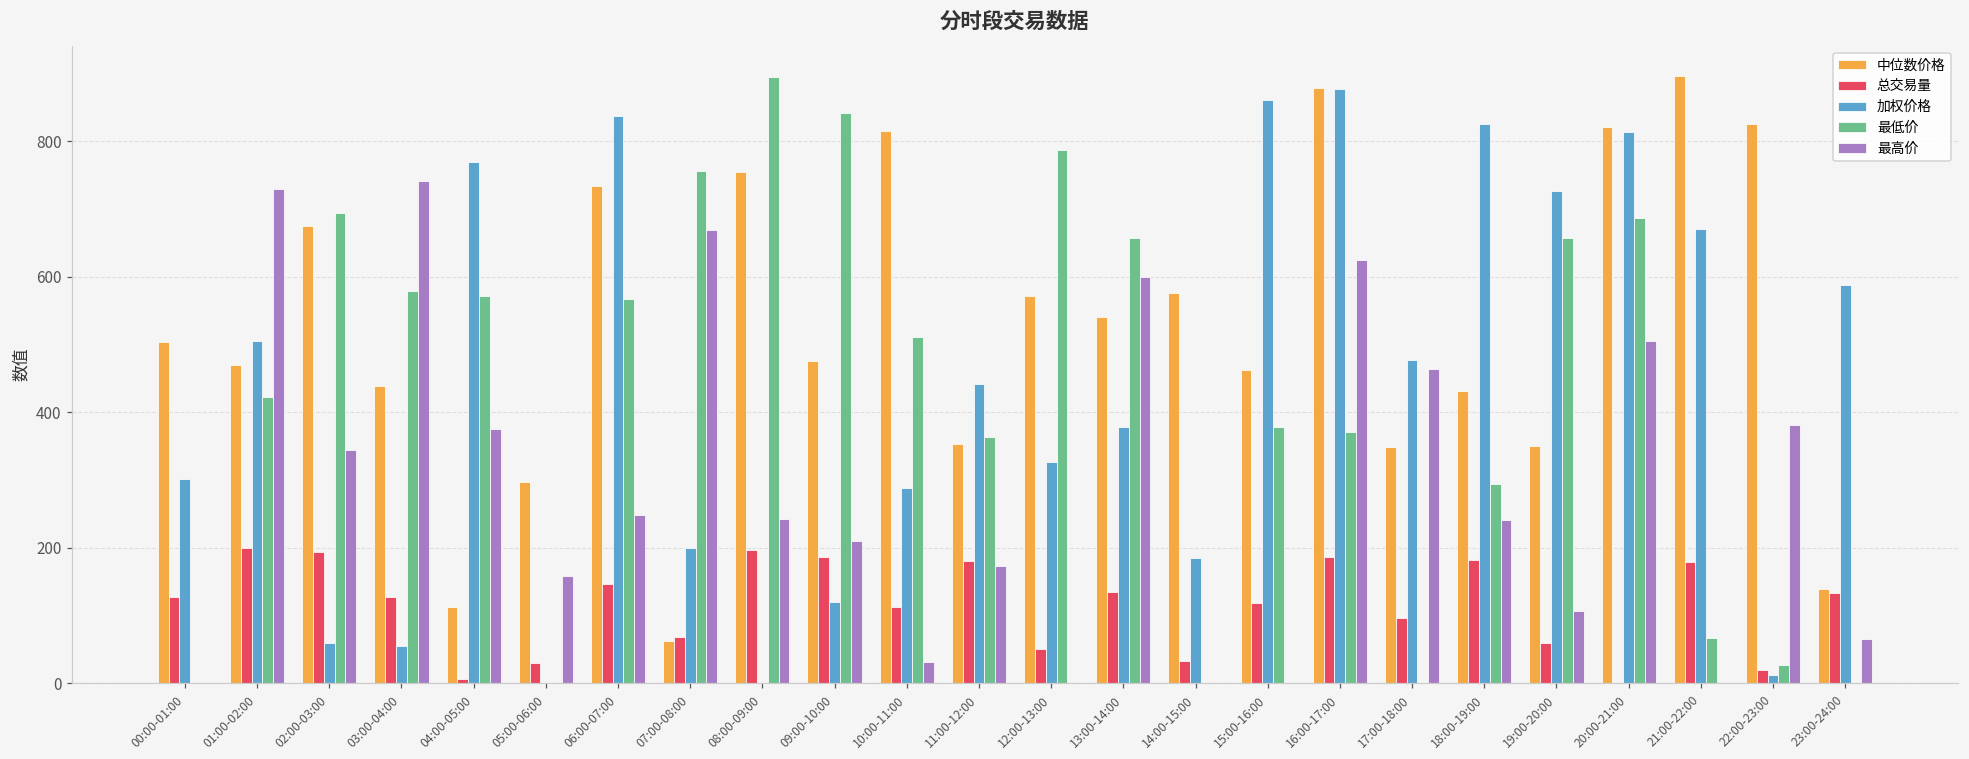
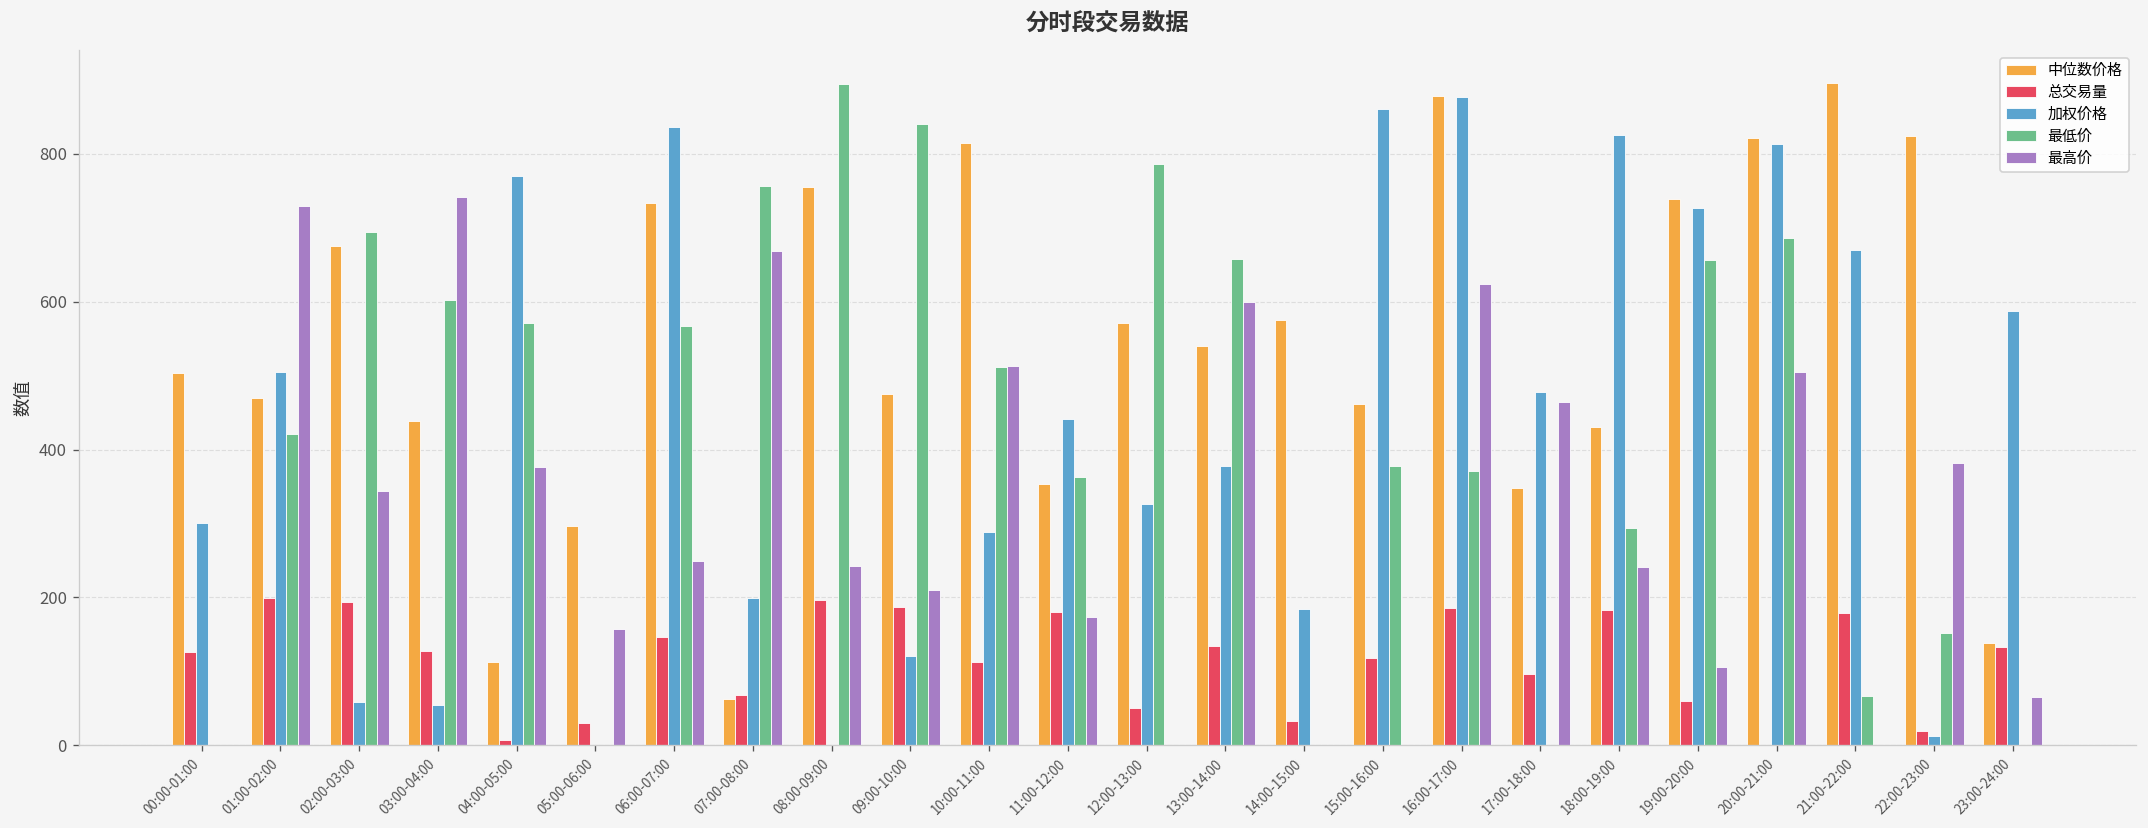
  {
    "中位数价格": {
      "00:00-01:00": 500,
      "01:00-02:00": 470,
      "02:00-03:00": 670,
      "03:00-04:00": 440,
      "04:00-05:00": 110,
      "05:00-06:00": 300,
      "06:00-07:00": 730,
      "07:00-08:00": 60,
      "08:00-09:00": 750,
      "09:00-10:00": 480,
      "10:00-11:00": 810,
      "11:00-12:00": 350,
      "12:00-13:00": 570,
      "13:00-14:00": 540,
      "14:00-15:00": 580,
      "15:00-16:00": 460,
      "16:00-17:00": 880,
      "17:00-18:00": 350,
      "18:00-19:00": 430,
-     "19:00-20:00": 350,
+     "19:00-20:00": 740,
      "20:00-21:00": 820,
      "21:00-22:00": 900,
      "22:00-23:00": 820,
      "23:00-24:00": 140
    },
    "总交易量": {
      "00:00-01:00": 130,
      "01:00-02:00": 200,
      "02:00-03:00": 190,
      "03:00-04:00": 130,
      "04:00-05:00": 10,
      "05:00-06:00": 30,
      "06:00-07:00": 150,
      "07:00-08:00": 70,
      "08:00-09:00": 200,
      "09:00-10:00": 190,
      "10:00-11:00": 110,
      "11:00-12:00": 180,
      "12:00-13:00": 50,
      "13:00-14:00": 130,
      "14:00-15:00": 30,
      "15:00-16:00": 120,
      "16:00-17:00": 190,
      "17:00-18:00": 100,
      "18:00-19:00": 180,
      "19:00-20:00": 60,
      "20:00-21:00": 0,
      "21:00-22:00": 180,
      "22:00-23:00": 20,
      "23:00-24:00": 130
    },
    "加权价格": {
      "00:00-01:00": 300,
      "01:00-02:00": 500,
      "02:00-03:00": 60,
      "03:00-04:00": 50,
      "04:00-05:00": 770,
      "05:00-06:00": 0,
      "06:00-07:00": 840,
      "07:00-08:00": 200,
      "08:00-09:00": 0,
      "09:00-10:00": 120,
      "10:00-11:00": 290,
      "11:00-12:00": 440,
      "12:00-13:00": 330,
      "13:00-14:00": 380,
      "14:00-15:00": 180,
      "15:00-16:00": 860,
      "16:00-17:00": 880,
      "17:00-18:00": 480,
      "18:00-19:00": 830,
      "19:00-20:00": 730,
      "20:00-21:00": 810,
      "21:00-22:00": 670,
      "22:00-23:00": 10,
      "23:00-24:00": 590
    },
    "最低价": {
      "00:00-01:00": 0,
      "01:00-02:00": 420,
      "02:00-03:00": 690,
-     "03:00-04:00": 580,
+     "03:00-04:00": 600,
      "04:00-05:00": 570,
      "05:00-06:00": 0,
      "06:00-07:00": 570,
      "07:00-08:00": 760,
      "08:00-09:00": 890,
      "09:00-10:00": 840,
      "10:00-11:00": 510,
      "11:00-12:00": 360,
      "12:00-13:00": 790,
      "13:00-14:00": 660,
      "14:00-15:00": 0,
      "15:00-16:00": 380,
      "16:00-17:00": 370,
      "17:00-18:00": 0,
      "18:00-19:00": 290,
      "19:00-20:00": 660,
      "20:00-21:00": 690,
      "21:00-22:00": 70,
-     "22:00-23:00": 30,
+     "22:00-23:00": 150,
      "23:00-24:00": 0
    },
    "最高价": {
      "00:00-01:00": 0,
      "01:00-02:00": 730,
      "02:00-03:00": 340,
      "03:00-04:00": 740,
      "04:00-05:00": 380,
      "05:00-06:00": 160,
      "06:00-07:00": 250,
      "07:00-08:00": 670,
      "08:00-09:00": 240,
      "09:00-10:00": 210,
-     "10:00-11:00": 30,
+     "10:00-11:00": 510,
      "11:00-12:00": 170,
      "12:00-13:00": 0,
      "13:00-14:00": 600,
      "14:00-15:00": 0,
      "15:00-16:00": 0,
      "16:00-17:00": 620,
      "17:00-18:00": 460,
      "18:00-19:00": 240,
      "19:00-20:00": 110,
      "20:00-21:00": 510,
      "21:00-22:00": 0,
      "22:00-23:00": 380,
      "23:00-24:00": 60
    }
  }
